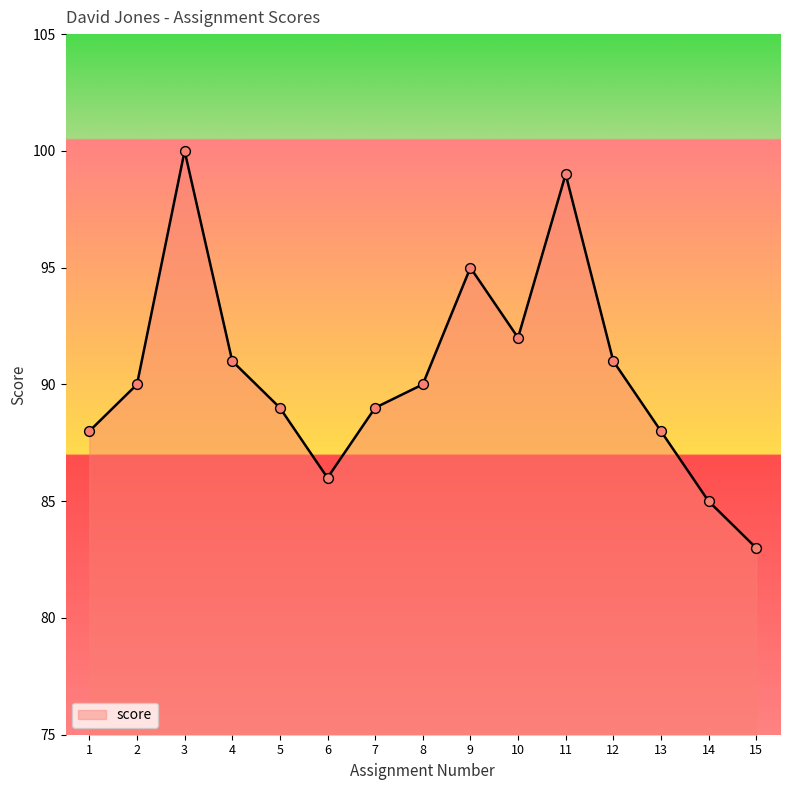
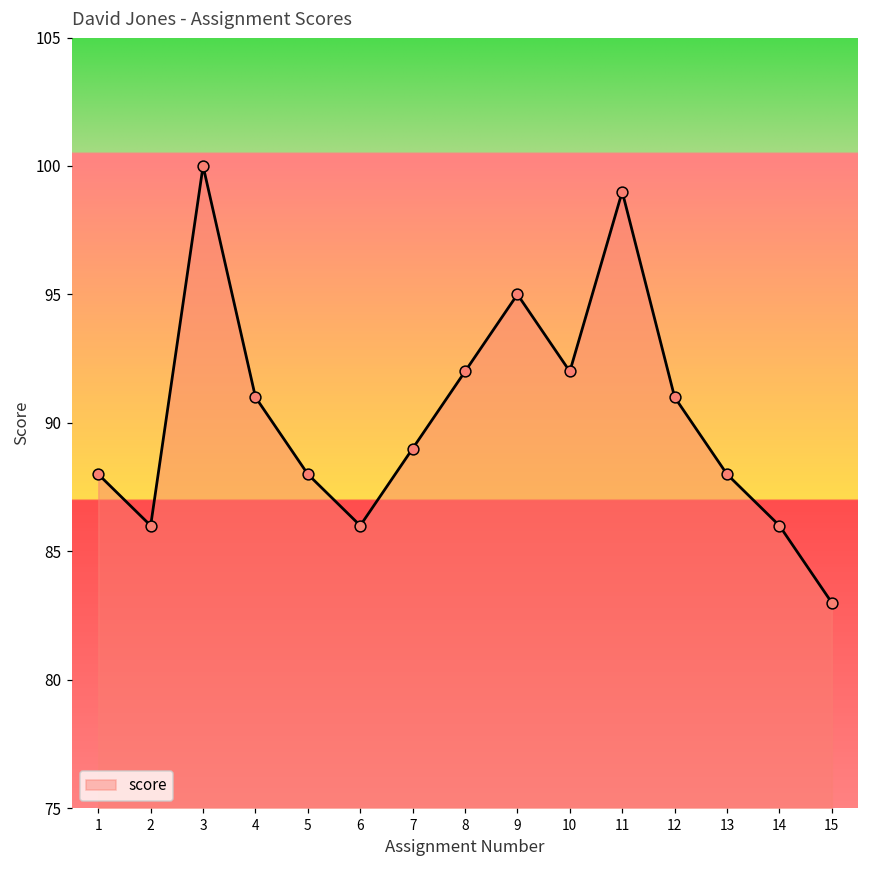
  {
    "1": 88,
-   "2": 90,
+   "2": 86,
    "3": 100,
    "4": 91,
-   "5": 89,
+   "5": 88,
    "6": 86,
    "7": 89,
-   "8": 90,
+   "8": 92,
    "9": 95,
    "10": 92,
    "11": 99,
    "12": 91,
    "13": 88,
-   "14": 85,
+   "14": 86,
    "15": 83
  }
